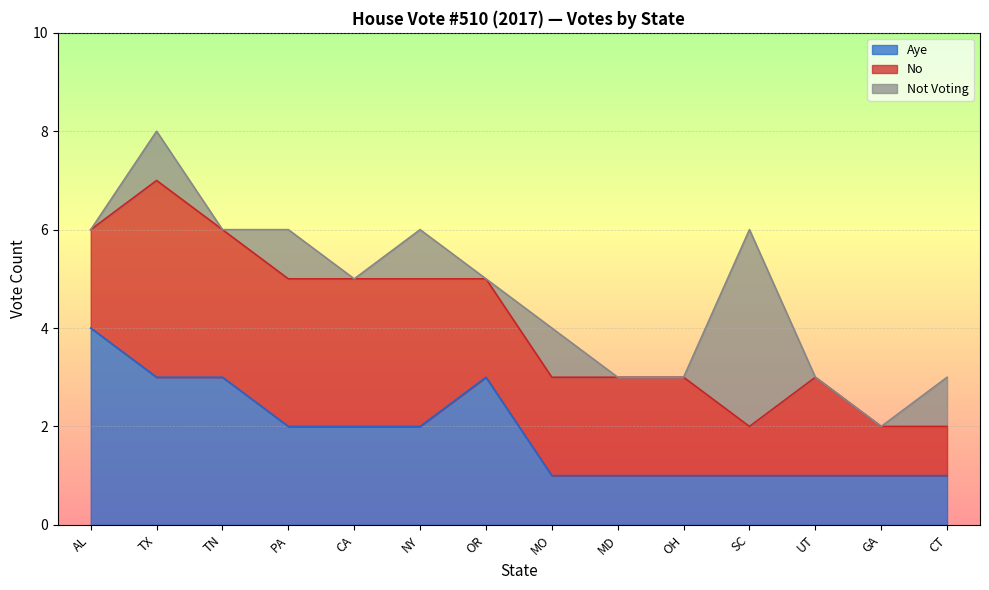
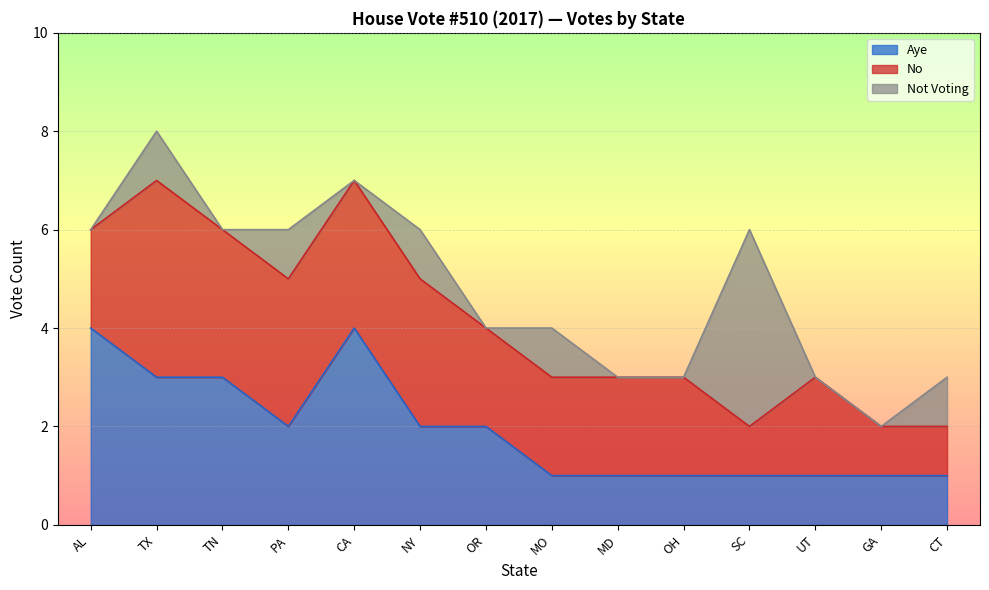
  {
    "Aye": {
      "AL": 4,
      "TX": 3,
      "TN": 3,
      "PA": 2,
-     "CA": 2,
+     "CA": 4,
      "NY": 2,
-     "OR": 3,
+     "OR": 2,
      "MO": 1,
      "MD": 1,
      "OH": 1,
      "SC": 1,
      "UT": 1,
      "GA": 1,
      "CT": 1
    },
    "No": {
      "TX": 4,
      "PA": 3,
      "NY": 3,
      "MO": 2,
      "SC": 1,
      "CT": 1
    },
    "Not Voting": {
      "TX": 1,
      "PA": 1,
      "NY": 1,
      "MO": 1,
      "SC": 4,
      "CT": 1
    }
  }
